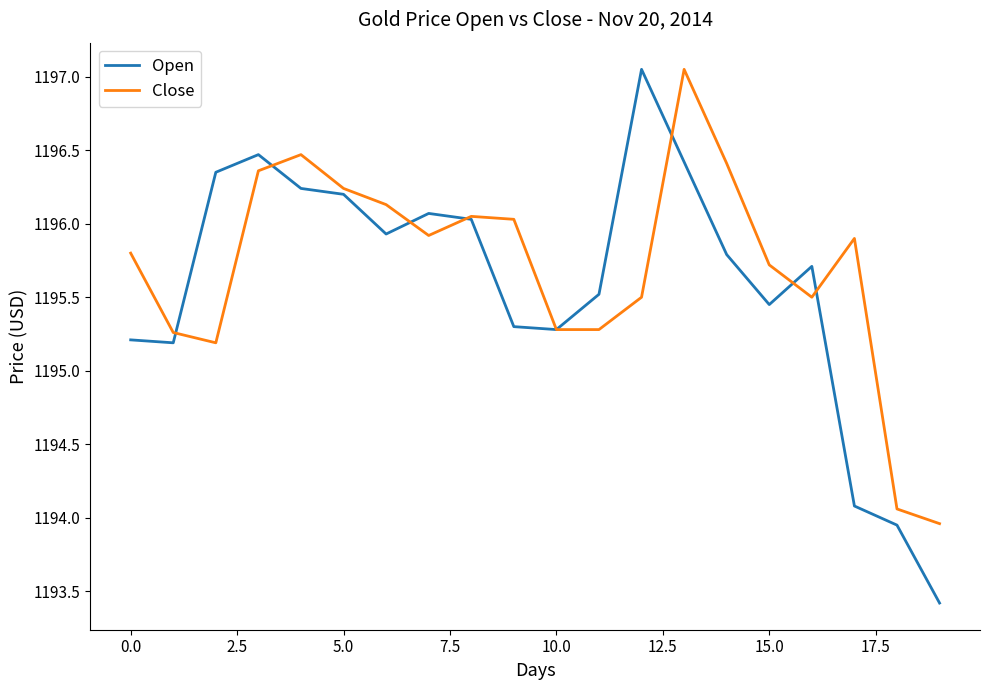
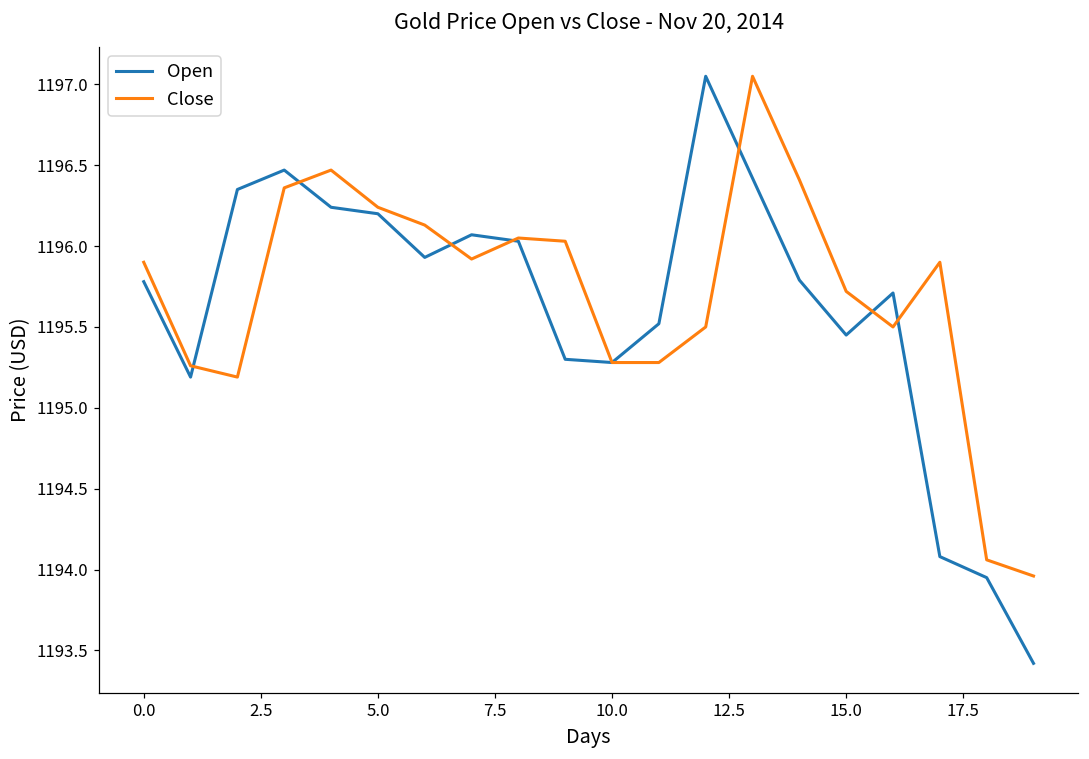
  {
    "Open": {
-     "0.0": 1195.21,
+     "0.0": 1195.78,
      "5.0": 1196.20,
      "15.0": 1195.45
    },
    "Close": {
-     "0.0": 1195.8,
+     "0.0": 1195.9,
      "5.0": 1196.24,
      "15.0": 1195.72
    }
  }
